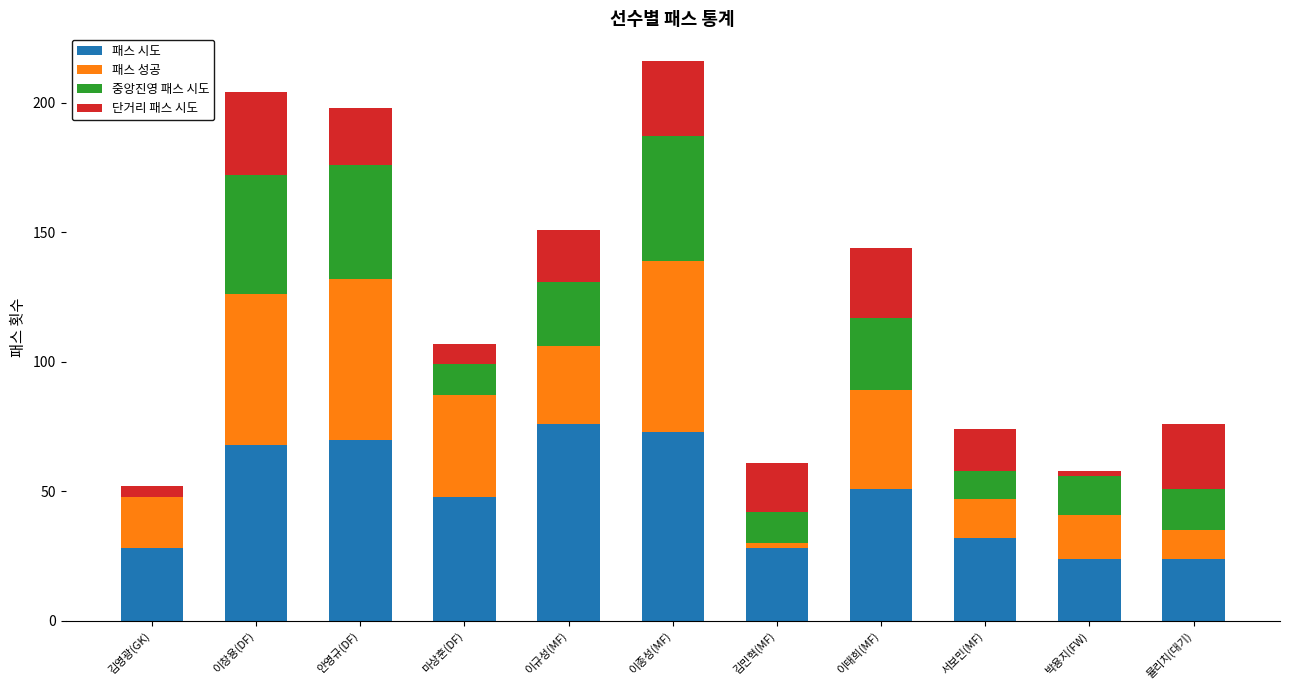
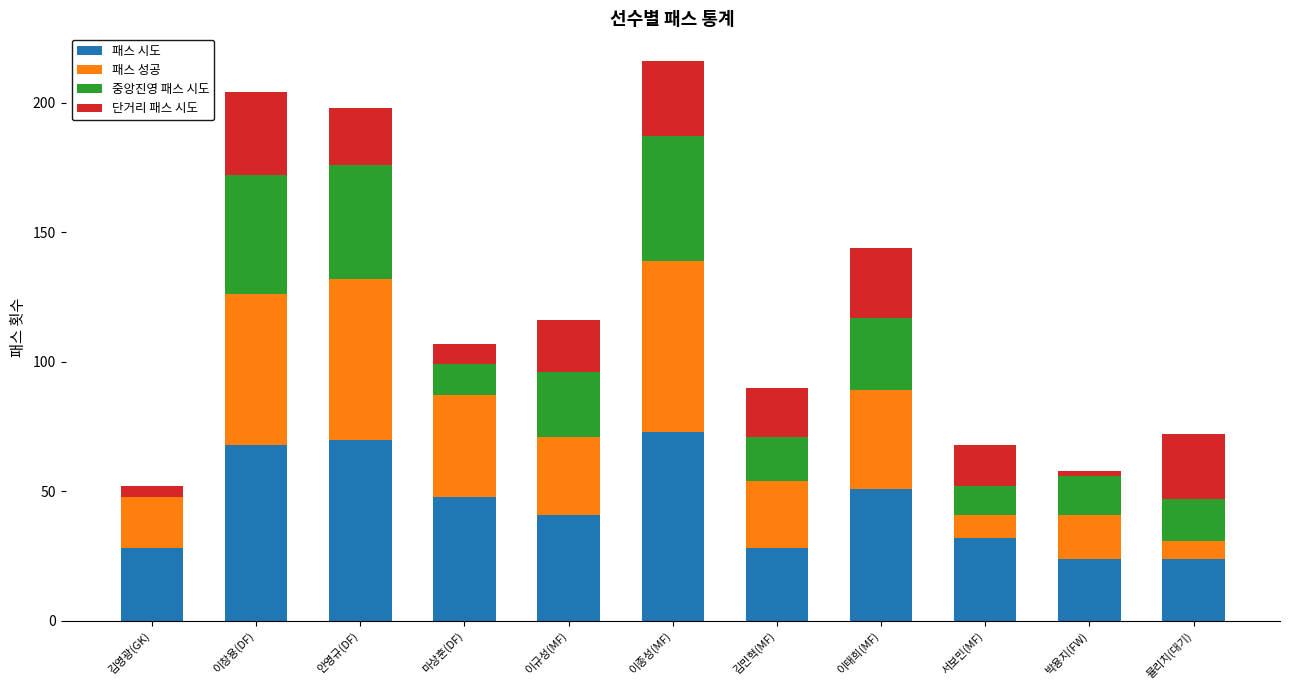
  {
    "패스 시도": {
      "김영광(GK)": 28,
      "이창용(DF)": 68,
      "안영규(DF)": 70,
      "마상훈(DF)": 48,
-     "이규성(MF)": 76,
+     "이규성(MF)": 41,
      "이종성(MF)": 73,
      "김민혁(MF)": 28,
      "이태희(MF)": 51,
      "서보민(MF)": 32,
      "박용지(FW)": 24,
      "뮬리치(대기)": 24
    },
    "패스 성공": {
      "김영광(GK)": 20,
      "이창용(DF)": 58,
      "안영규(DF)": 62,
      "마상훈(DF)": 39,
      "이규성(MF)": 30,
      "이종성(MF)": 66,
-     "김민혁(MF)": 2,
+     "김민혁(MF)": 26,
      "이태희(MF)": 38,
-     "서보민(MF)": 15,
+     "서보민(MF)": 9,
      "박용지(FW)": 17,
-     "뮬리치(대기)": 11
+     "뮬리치(대기)": 7
    },
    "중앙진영 패스 시도": {
      "김영광(GK)": 0,
      "이창용(DF)": 46,
      "안영규(DF)": 44,
      "마상훈(DF)": 12,
      "이규성(MF)": 25,
      "이종성(MF)": 48,
-     "김민혁(MF)": 12,
+     "김민혁(MF)": 17,
      "이태희(MF)": 28,
      "서보민(MF)": 11,
      "박용지(FW)": 15,
      "뮬리치(대기)": 16
    },
    "단거리 패스 시도": {
      "김영광(GK)": 4,
      "이창용(DF)": 32,
      "안영규(DF)": 22,
      "마상훈(DF)": 8,
      "이규성(MF)": 20,
      "이종성(MF)": 29,
      "김민혁(MF)": 19,
      "이태희(MF)": 27,
      "서보민(MF)": 16,
      "박용지(FW)": 2,
      "뮬리치(대기)": 25
    }
  }
